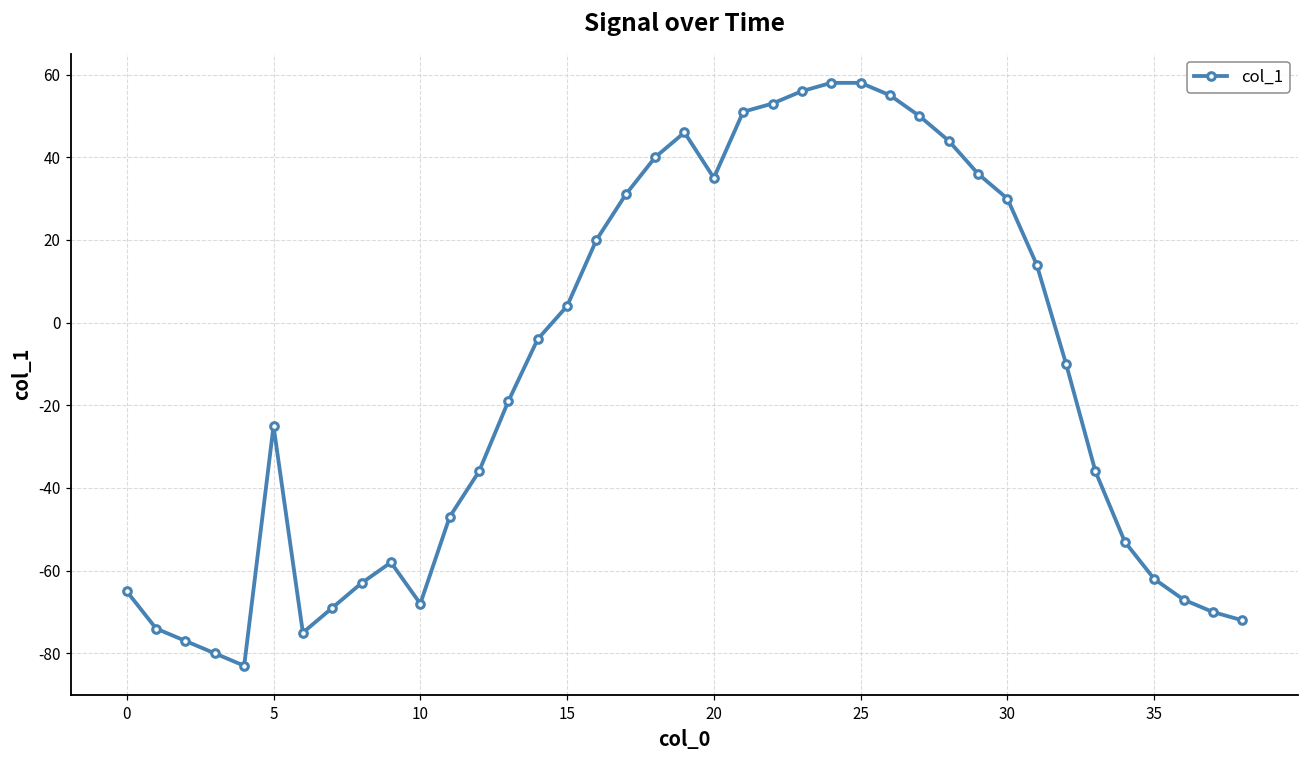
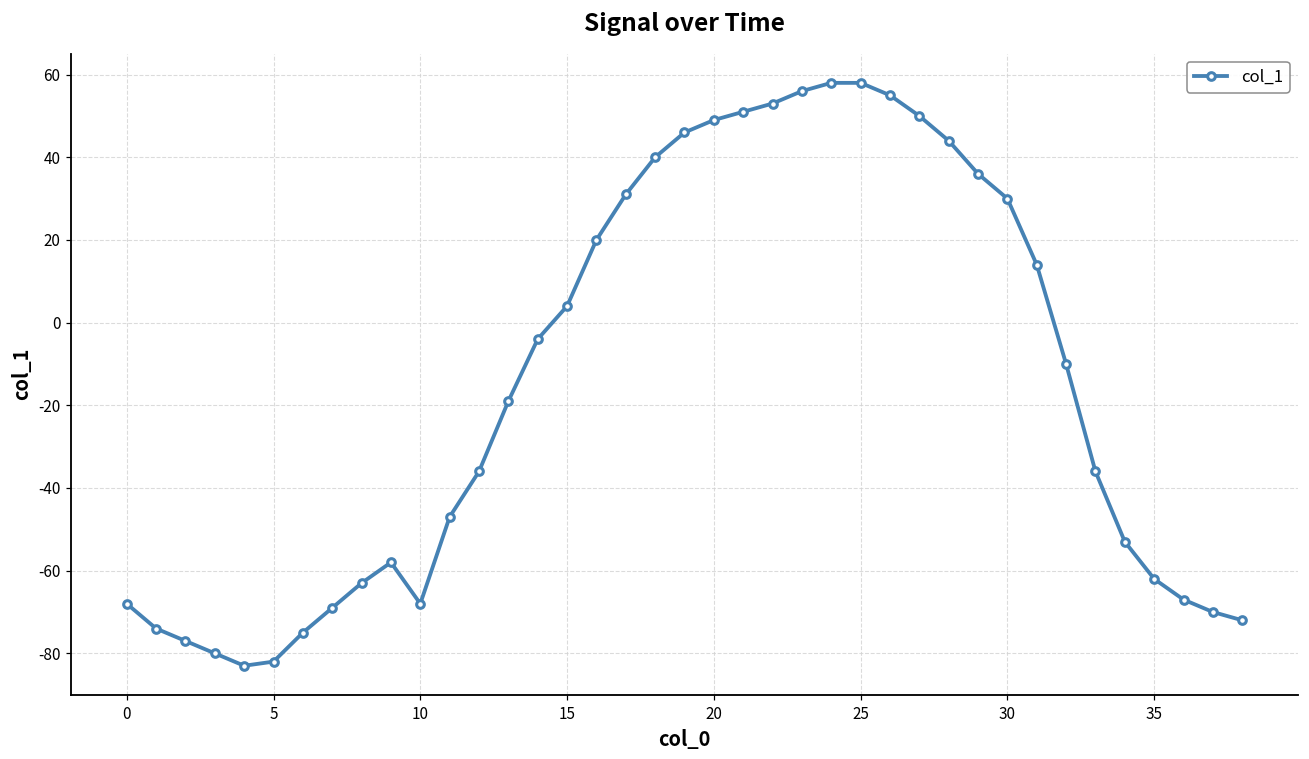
  {
-   "0": -65,
-   "5": -25,
+   "0": -68,
+   "5": -82,
    "10": -68,
    "15": 4,
-   "20": 35,
+   "20": 49,
    "25": 58,
    "30": 30,
    "35": -62
  }
